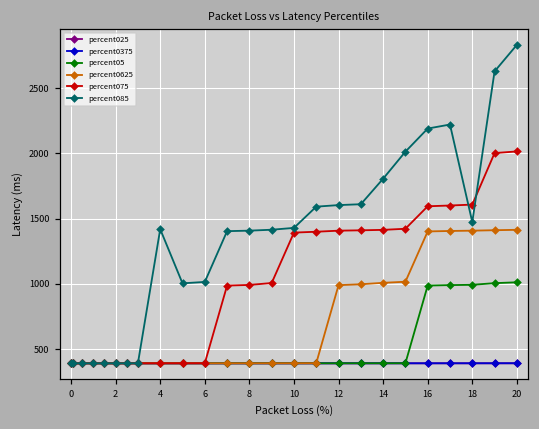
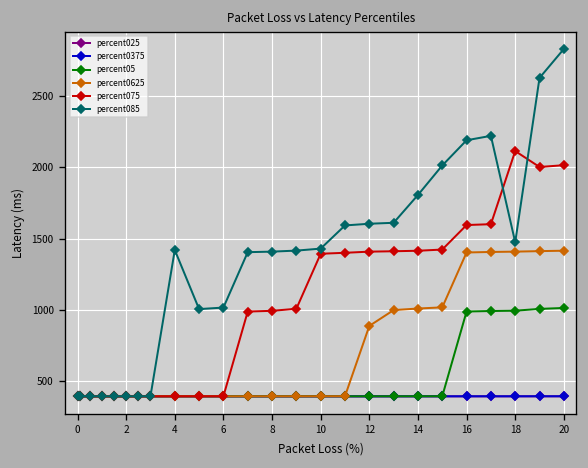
  {
    "percent0375": {
      "16": 390,
      "18": 390,
      "20": 390
    },
    "percent05": {
      "16": 990,
      "18": 990,
      "20": 1010
    },
    "percent0625": {
-     "12": 990,
+     "12": 890,
      "14": 1010,
      "16": 1400,
      "18": 1410,
      "20": 1410
    },
    "percent075": {
      "8": 990,
      "10": 1390,
      "12": 1410,
      "14": 1410,
      "16": 1590,
-     "18": 1610,
+     "18": 2110,
      "20": 2010
    },
    "percent085": {
      "4": 1420,
      "6": 1020,
      "8": 1410,
      "10": 1430,
      "12": 1600,
      "14": 1810,
      "16": 2190,
      "18": 1470,
      "20": 2830
    }
  }
